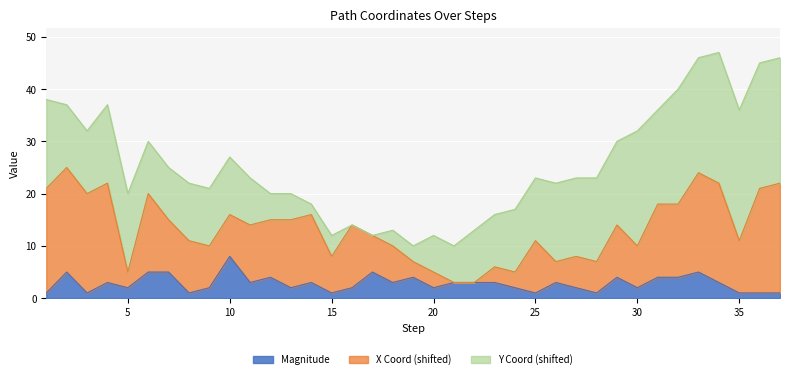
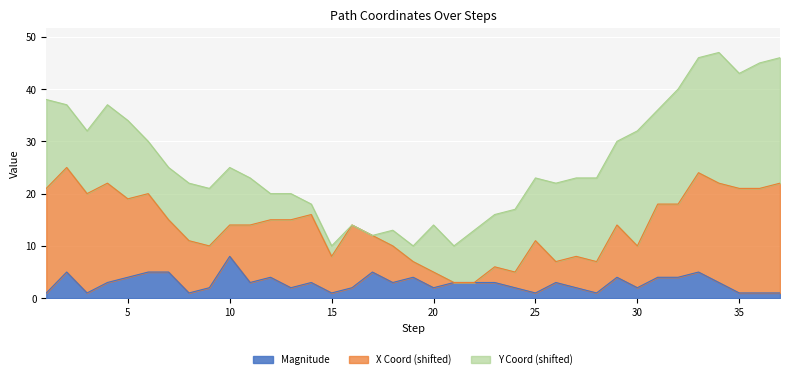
  {
    "Magnitude": {
-     "5": 2,
+     "5": 4,
      "10": 8,
      "15": 1,
      "20": 2,
      "25": 1,
      "30": 2,
      "35": 1
    },
    "X Coord (shifted)": {
-     "5": 3,
-     "10": 8,
+     "5": 15,
+     "10": 6,
      "15": 8,
      "20": 5,
      "25": 11,
      "30": 10,
-     "35": 10
+     "35": 20
    },
    "Y Coord (shifted)": {
      "5": 15,
      "10": 11,
-     "15": 4,
-     "20": 7,
+     "15": 2,
+     "20": 9,
      "25": 12,
      "30": 22,
-     "35": 25
+     "35": 22
    }
  }
